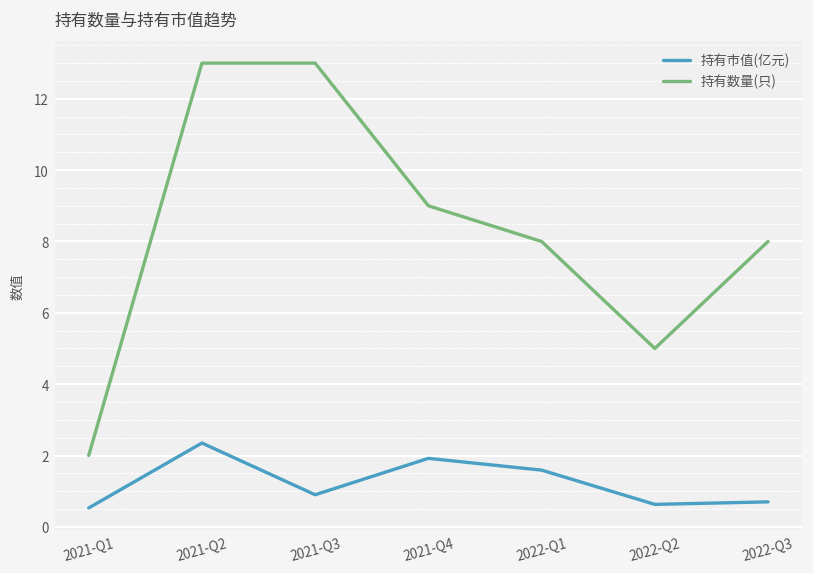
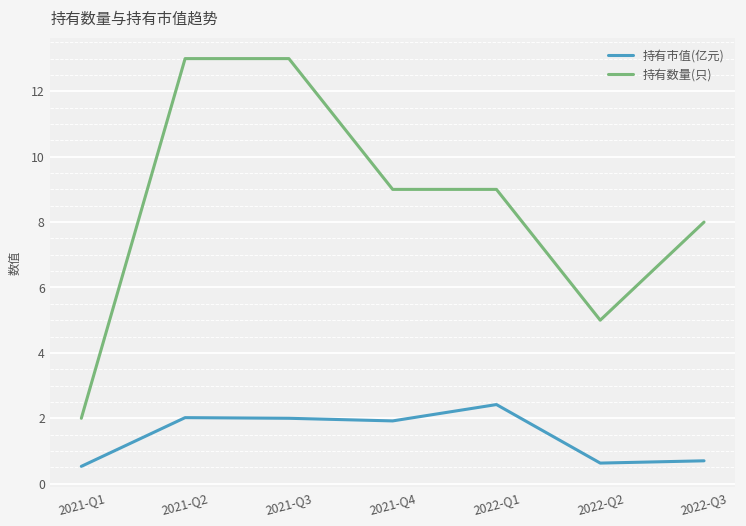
  {
    "持有市值(亿元)": {
      "2021-Q1": 0.5,
-     "2021-Q2": 2.4,
-     "2021-Q3": 0.9,
+     "2021-Q2": 2.0,
+     "2021-Q3": 2.0,
      "2021-Q4": 1.9,
-     "2022-Q1": 1.6,
+     "2022-Q1": 2.4,
      "2022-Q2": 0.6,
      "2022-Q3": 0.7
    },
    "持有数量(只)": {
      "2021-Q1": 2,
      "2021-Q2": 13,
      "2021-Q3": 13,
      "2021-Q4": 9,
-     "2022-Q1": 8,
+     "2022-Q1": 9,
      "2022-Q2": 5,
      "2022-Q3": 8
    }
  }
